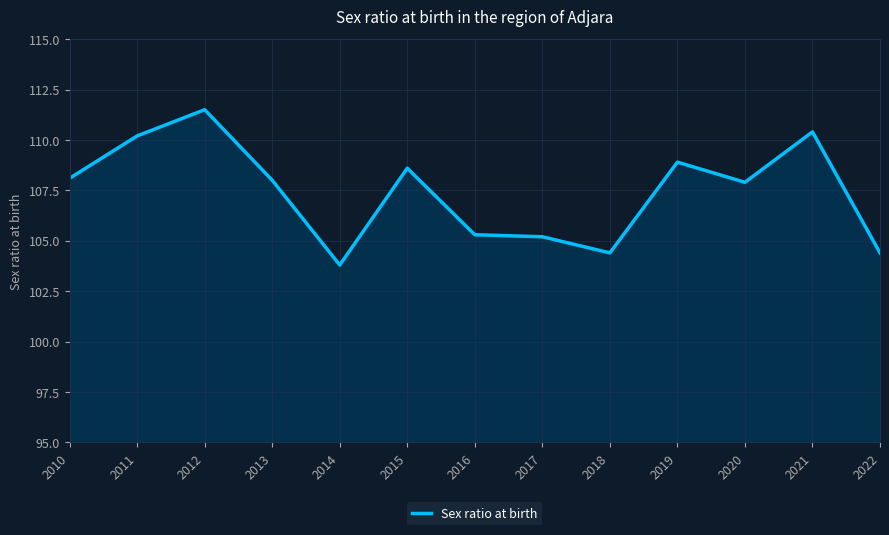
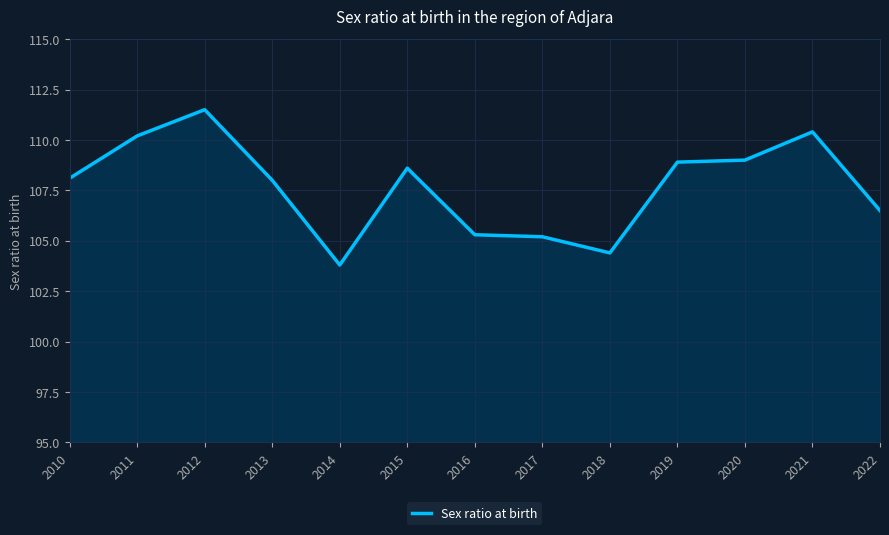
  {
    "2010": 108.1,
    "2011": 110.2,
    "2012": 111.5,
    "2013": 108.0,
    "2014": 103.8,
    "2015": 108.6,
    "2016": 105.3,
    "2017": 105.2,
    "2018": 104.4,
    "2019": 108.9,
-   "2020": 107.9,
+   "2020": 109.0,
    "2021": 110.4,
-   "2022": 104.4
+   "2022": 106.5
  }
